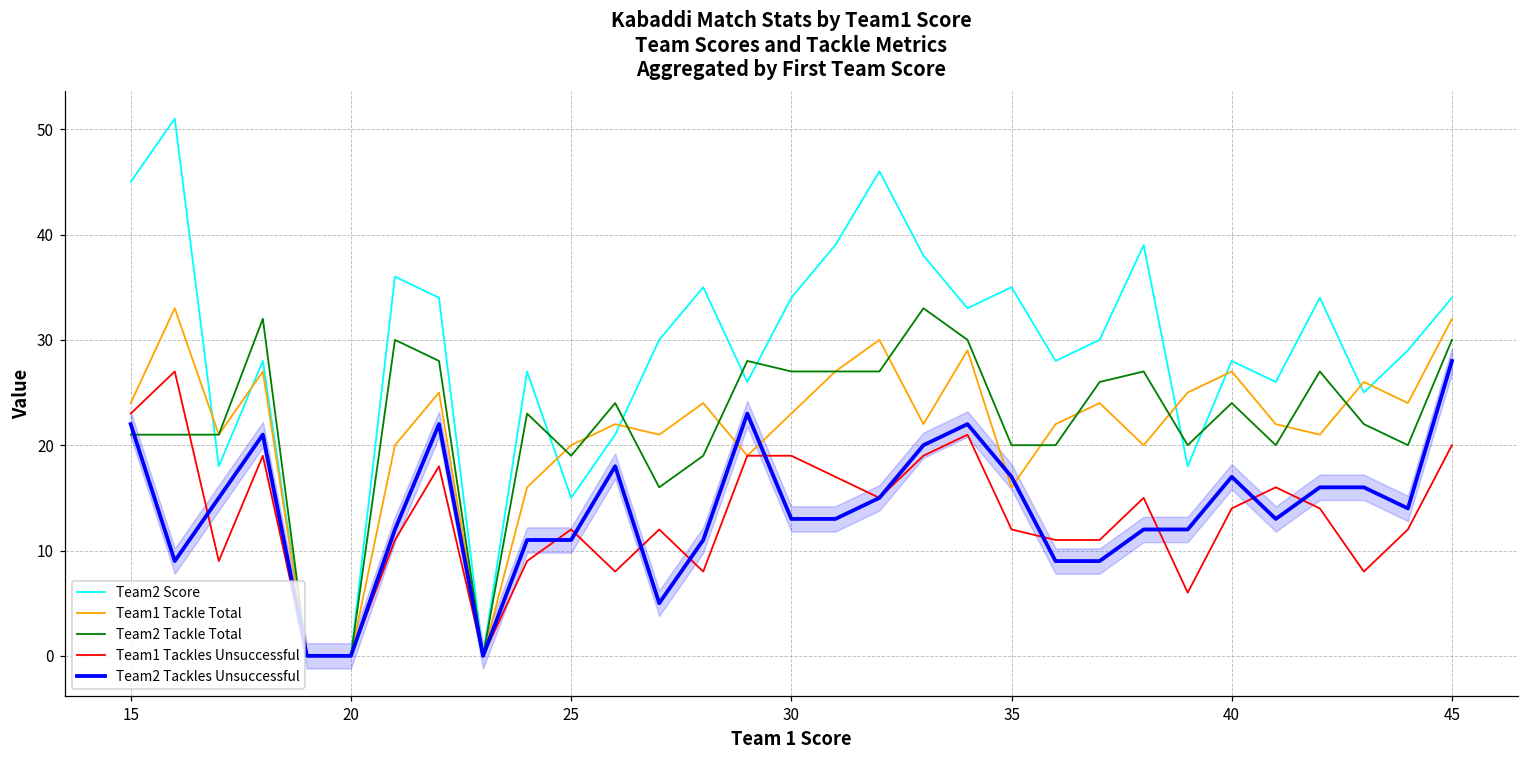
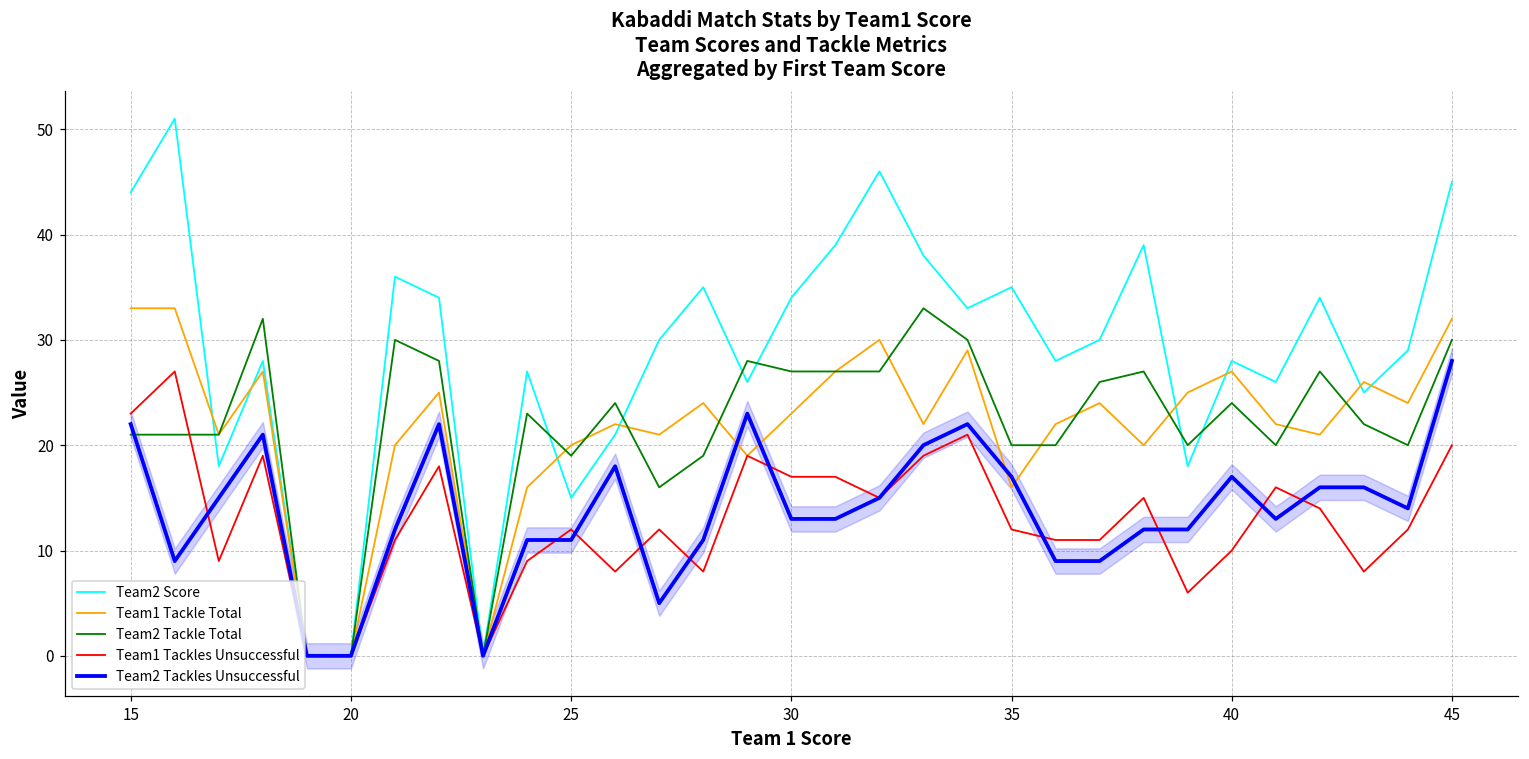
  {
    "Team2 Score": {
-     "15": 45,
+     "15": 44,
      "25": 15,
      "30": 34,
      "35": 35,
      "40": 28,
-     "45": 34
+     "45": 45
    },
    "Team1 Tackle Total": {
-     "15": 24,
+     "15": 33,
      "25": 20,
      "30": 23,
      "35": 16,
      "40": 27,
      "45": 32
    },
    "Team2 Tackle Total": {
      "15": 21,
      "25": 19,
      "30": 27,
      "35": 20,
      "40": 24,
      "45": 30
    },
    "Team1 Tackles Unsuccessful": {
-     "30": 19,
+     "30": 17,
      "35": 12,
-     "40": 14,
+     "40": 10,
      "45": 20
    }
  }
